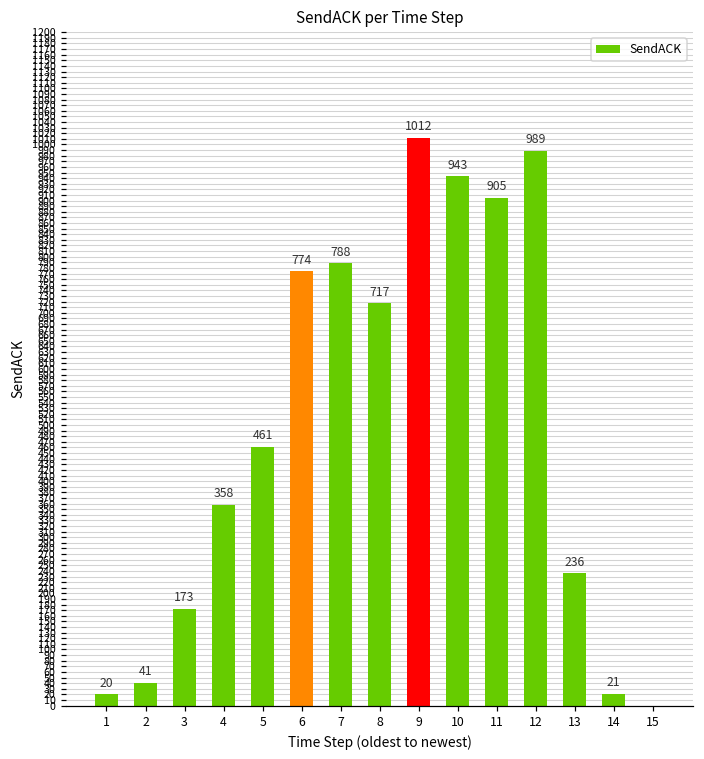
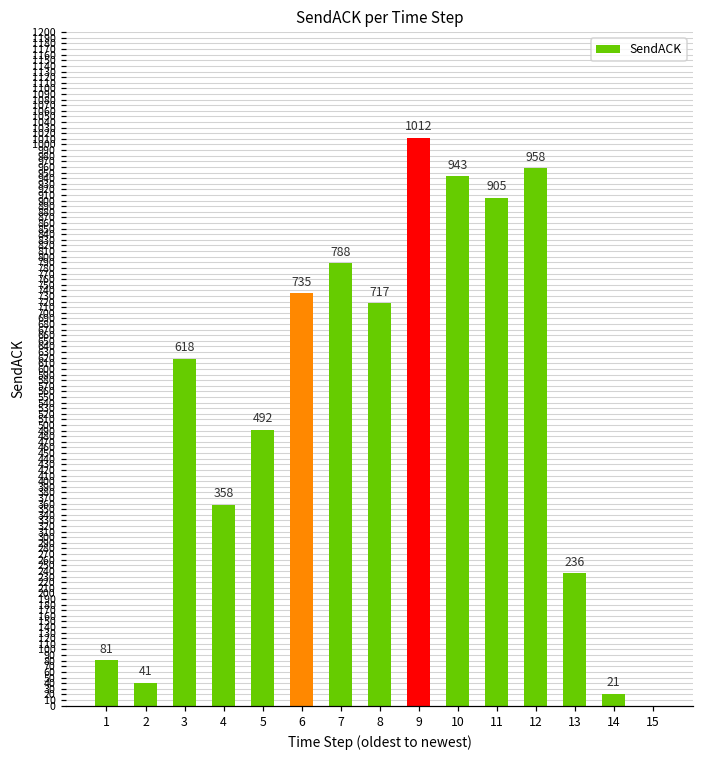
  {
-   "1": 20,
+   "1": 81,
    "2": 41,
-   "3": 173,
+   "3": 618,
    "4": 358,
-   "5": 461,
-   "6": 774,
+   "5": 492,
+   "6": 735,
    "7": 788,
    "8": 717,
    "9": 1012,
    "10": 943,
    "11": 905,
-   "12": 989,
+   "12": 958,
    "13": 236,
    "14": 21
  }
